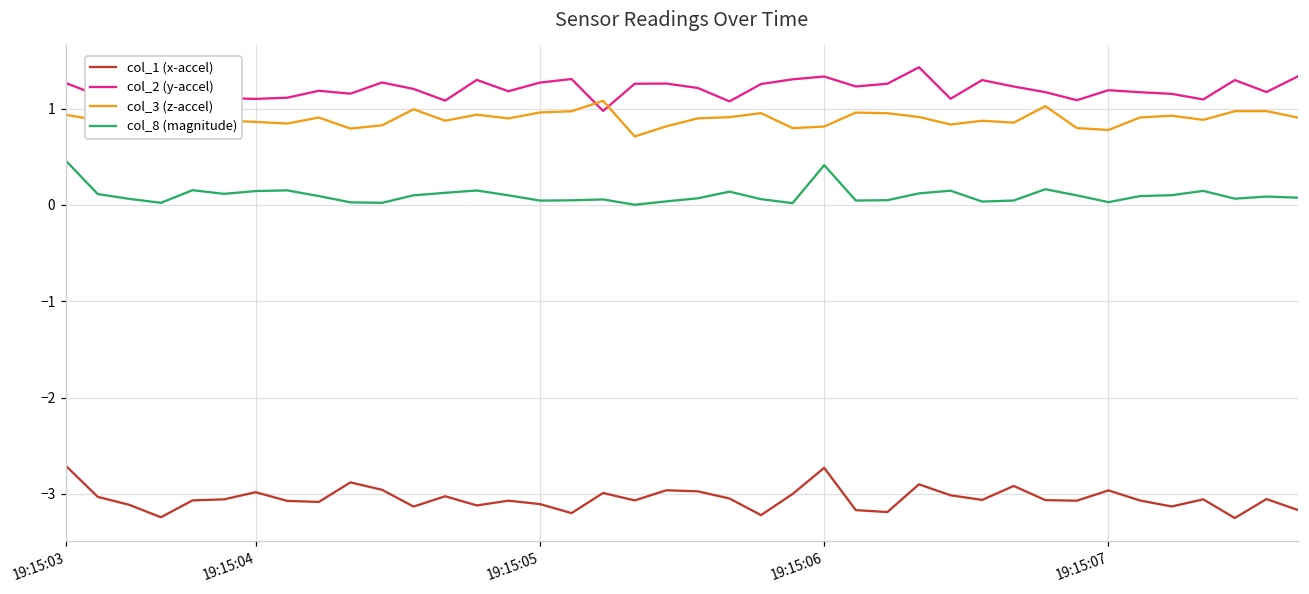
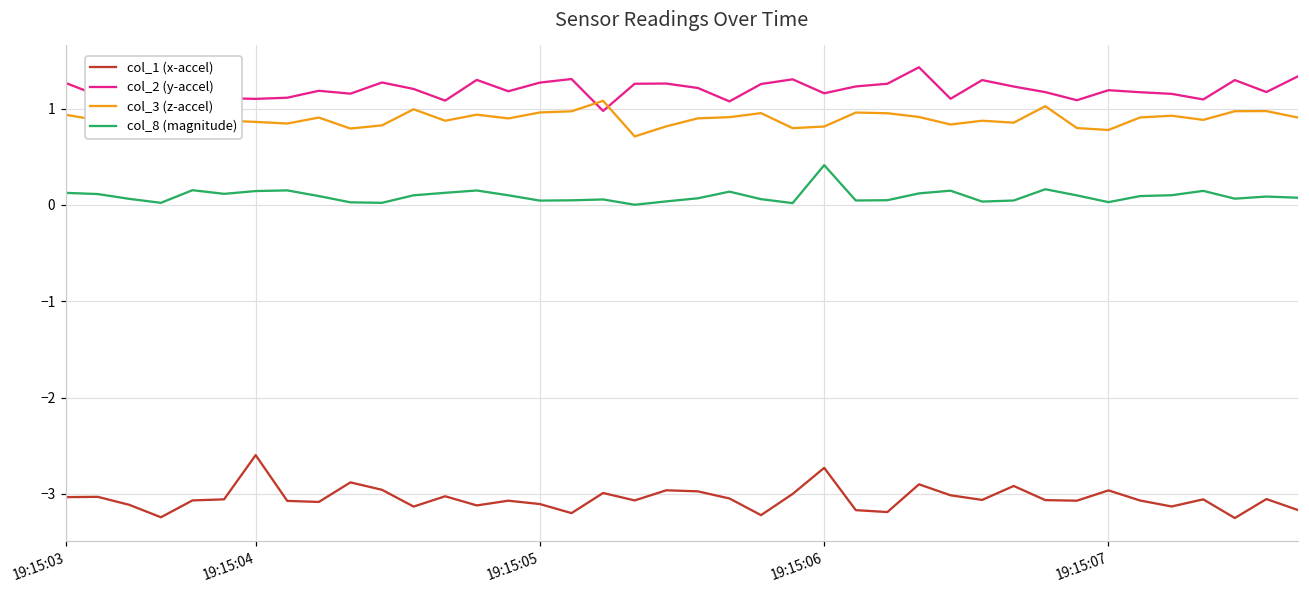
  {
    "col_1 (x-accel)": {
-     "19:15:03": -2.7,
-     "19:15:04": -3.0,
+     "19:15:03": -3.0,
+     "19:15:04": -2.6,
      "19:15:05": -3.1,
      "19:15:06": -2.7,
      "19:15:07": -3.0
    },
    "col_2 (y-accel)": {
      "19:15:03": 1.3,
      "19:15:04": 1.1,
      "19:15:05": 1.3,
-     "19:15:06": 1.3,
+     "19:15:06": 1.2,
      "19:15:07": 1.2
    },
    "col_3 (z-accel)": {
      "19:15:03": 0.9,
      "19:15:04": 0.9,
      "19:15:05": 1.0,
      "19:15:06": 0.8,
      "19:15:07": 0.8
    },
    "col_8 (magnitude)": {
-     "19:15:03": 0.5,
+     "19:15:03": 0.1,
      "19:15:04": 0.1,
      "19:15:05": 0.0,
      "19:15:06": 0.4,
      "19:15:07": 0.0
    }
  }
